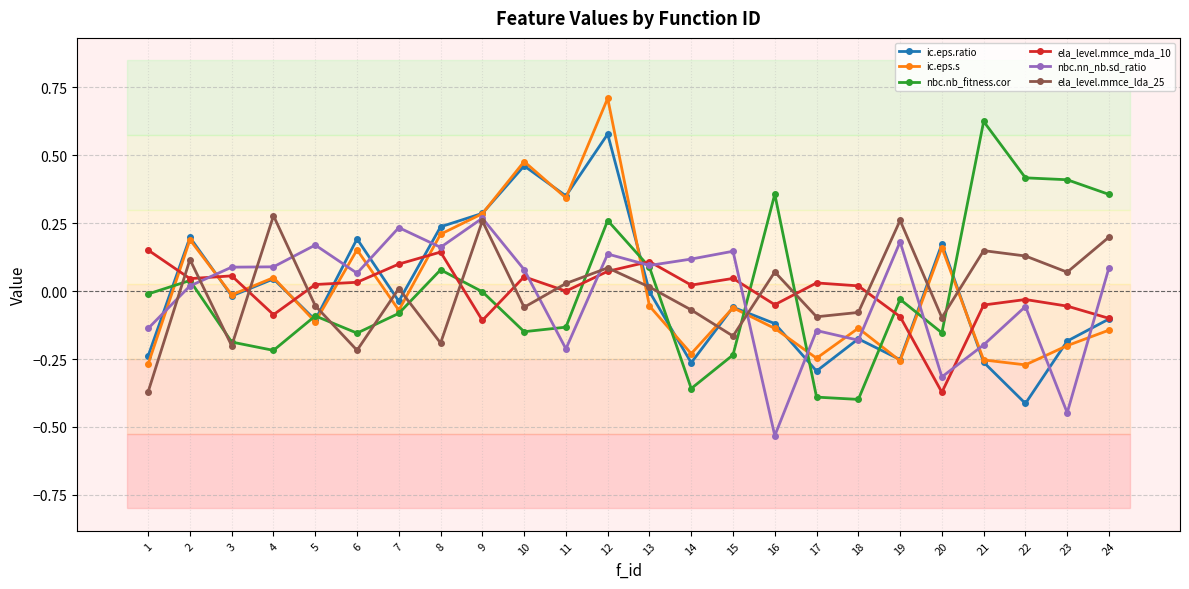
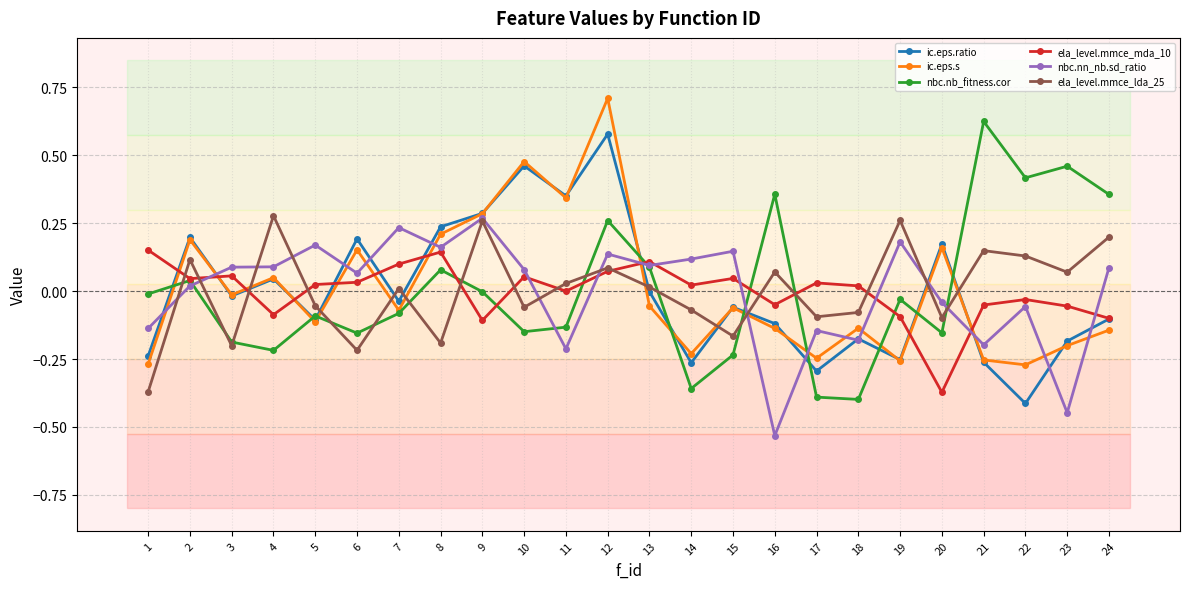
  {
    "ic.eps.ratio": {
      "1": -0.24,
      "6": 0.19,
      "7": -0.04,
      "8": 0.24,
      "10": 0.46,
      "12": 0.58,
      "13": 0.00,
      "14": -0.26,
      "16": -0.12,
      "17": -0.29,
      "20": 0.17,
      "22": -0.41,
      "23": -0.18
    },
    "ic.eps.s": {
      "1": -0.27,
      "6": 0.15,
      "7": -0.07,
      "8": 0.21,
      "10": 0.48,
      "12": 0.71,
      "13": -0.05,
      "14": -0.23,
      "16": -0.14,
      "17": -0.25,
      "18": -0.14,
      "20": 0.16,
      "22": -0.27,
      "23": -0.20,
      "24": -0.14
    },
    "nbc.nb_fitness.cor": {
      "1": -0.01,
      "3": -0.19,
      "4": -0.22,
      "5": -0.09,
      "6": -0.15,
      "7": -0.08,
      "8": 0.08,
      "9": 0.00,
      "10": -0.15,
      "11": -0.13,
      "12": 0.26,
      "14": -0.36,
      "15": -0.23,
      "16": 0.36,
      "17": -0.39,
      "18": -0.40,
      "19": -0.03,
      "20": -0.15,
      "21": 0.62,
      "22": 0.42,
-     "23": 0.41,
+     "23": 0.46,
      "24": 0.36
    },
    "ela_level.mmce_mda_10": {
      "1": 0.15,
      "3": 0.06,
      "4": -0.09,
      "5": 0.02,
      "6": 0.03,
      "7": 0.10,
      "8": 0.14,
      "9": -0.11,
      "10": 0.05,
      "11": 0.00,
      "12": 0.07,
      "13": 0.11,
      "14": 0.02,
      "15": 0.05,
      "16": -0.05,
      "17": 0.03,
      "18": 0.02,
      "19": -0.09,
      "20": -0.37,
      "21": -0.05,
      "22": -0.03,
      "23": -0.06
    },
    "nbc.nn_nb.sd_ratio": {
      "1": -0.14,
      "2": 0.02,
      "3": 0.09,
      "4": 0.09,
      "5": 0.17,
      "6": 0.07,
      "7": 0.23,
      "8": 0.16,
      "9": 0.27,
      "10": 0.08,
      "11": -0.21,
      "12": 0.14,
      "14": 0.12,
      "15": 0.15,
      "16": -0.53,
      "17": -0.15,
      "19": 0.18,
-     "20": -0.32,
+     "20": -0.04,
      "21": -0.20,
      "22": -0.06,
      "23": -0.45,
      "24": 0.09
    },
    "ela_level.mmce_lda_25": {
      "1": -0.37,
      "2": 0.12,
      "3": -0.20,
      "4": 0.28,
      "5": -0.05,
      "6": -0.22,
      "7": 0.01,
      "8": -0.19,
      "9": 0.26,
      "10": -0.06,
      "11": 0.03,
      "12": 0.09,
      "13": 0.02,
      "14": -0.07,
      "15": -0.17,
      "16": 0.07,
      "17": -0.09,
      "18": -0.08,
      "19": 0.26,
      "20": -0.10,
      "21": 0.15,
      "22": 0.13,
      "23": 0.07,
      "24": 0.20
    }
  }
